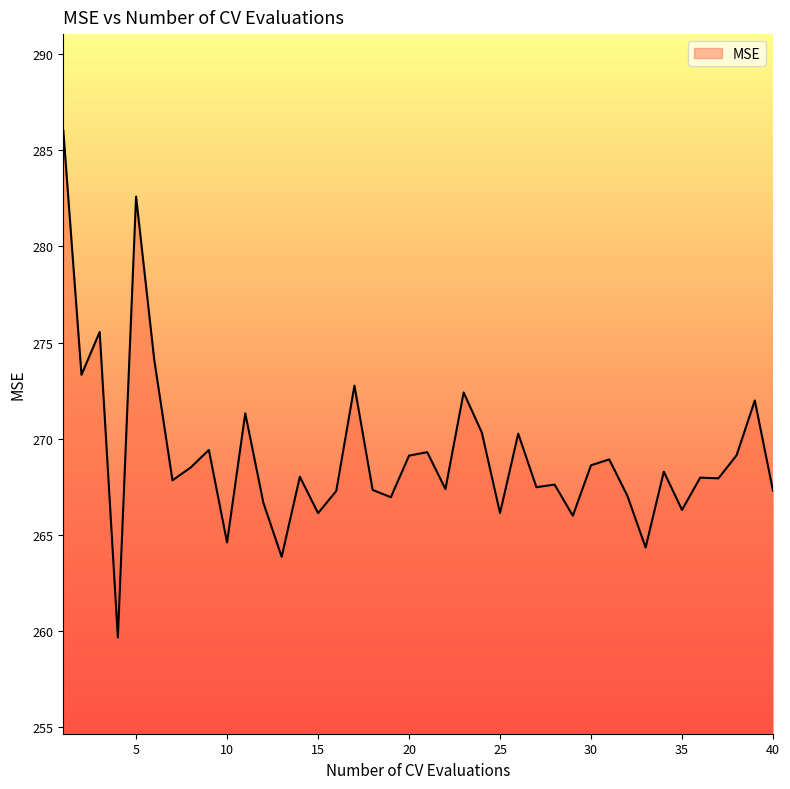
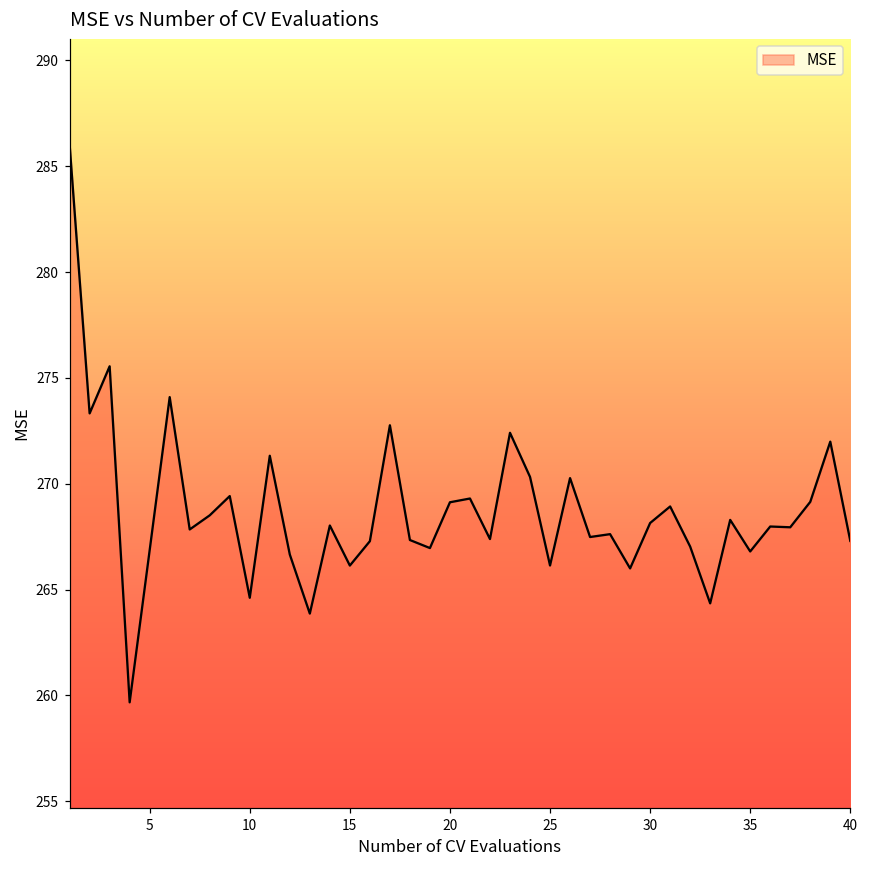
  {
-   "5": 282.6,
+   "5": 266.9,
    "10": 264.6,
    "15": 266.1,
    "20": 269.1,
    "25": 266.1,
-   "30": 268.6,
-   "35": 266.3,
+   "30": 268.1,
+   "35": 266.8,
    "40": 267.3
  }
